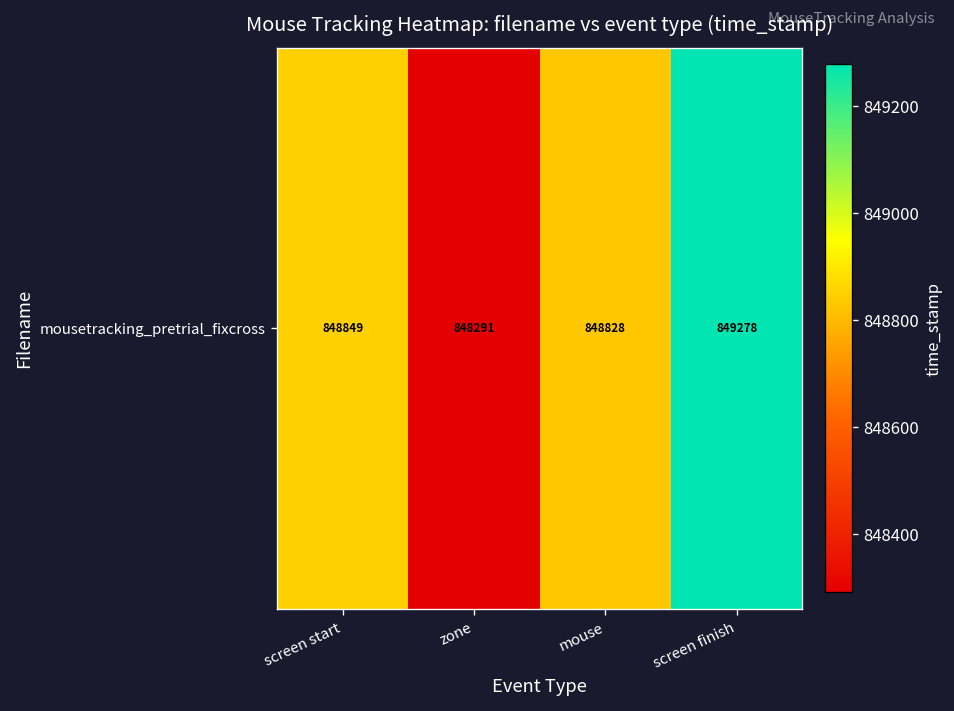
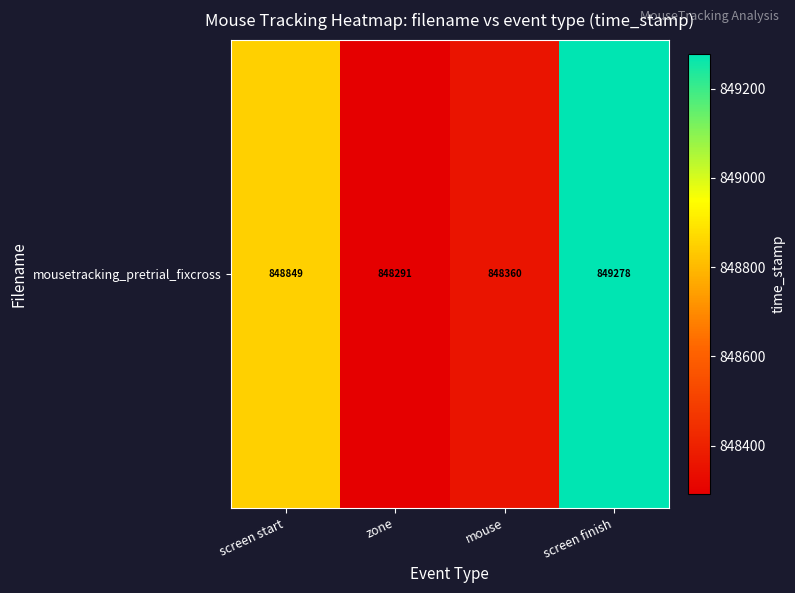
  {
    "mousetracking_pretrial_fixcross": {
      "screen start": 848849,
      "zone": 848291,
-     "mouse": 848828,
+     "mouse": 848360,
      "screen finish": 849278
    }
  }
